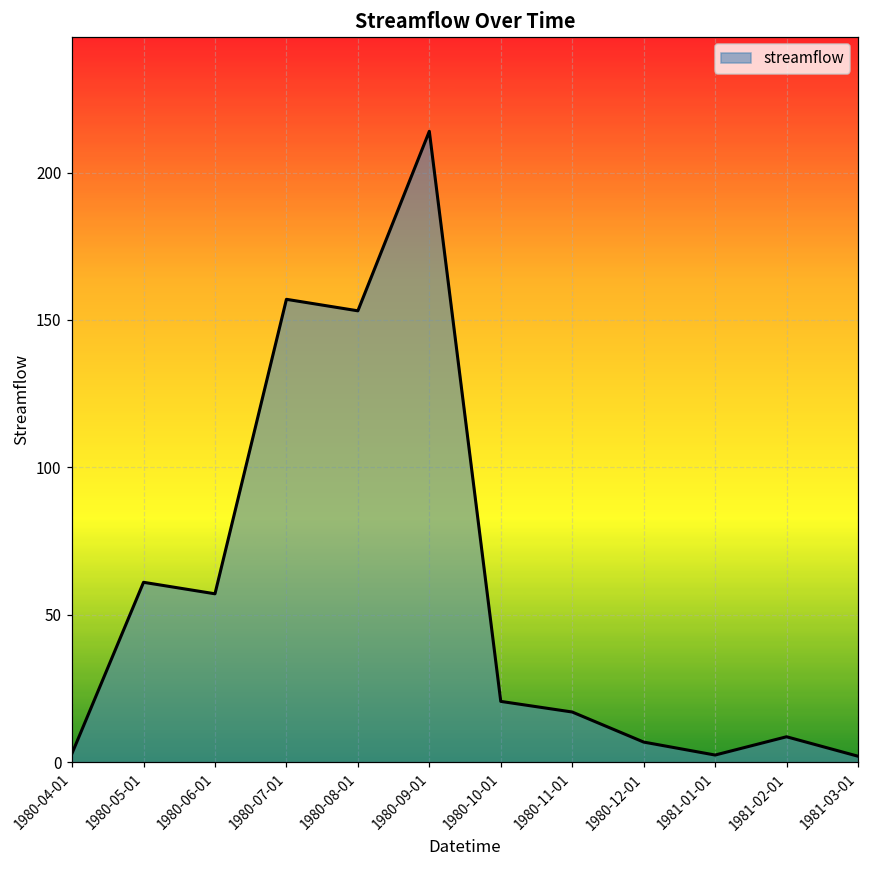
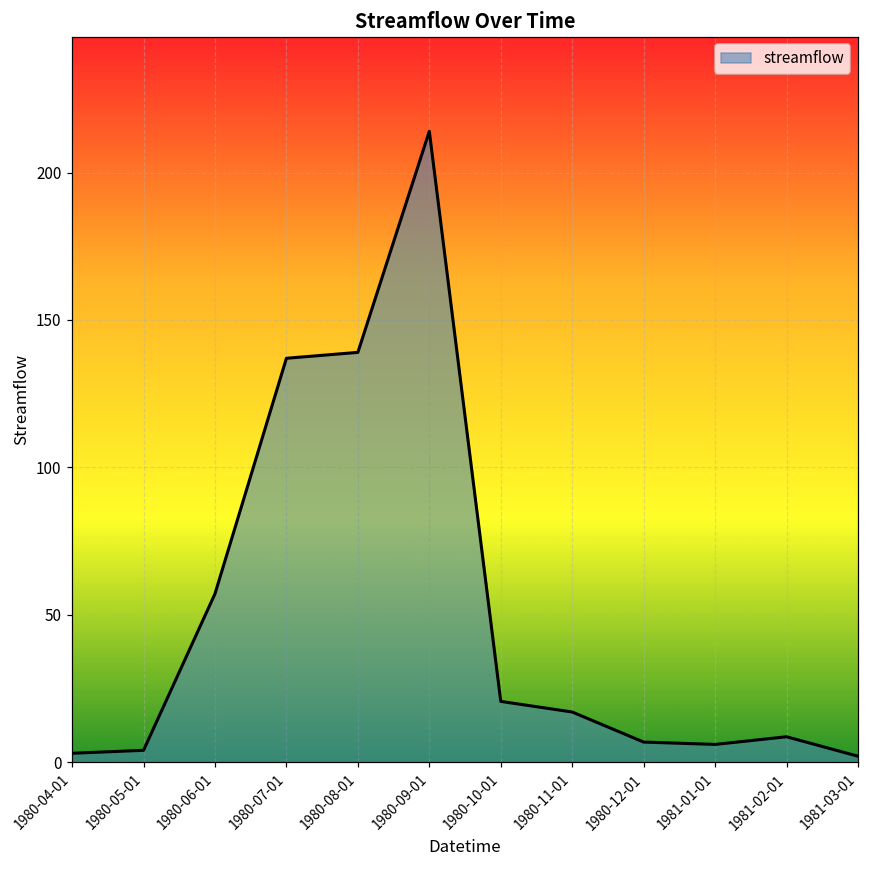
  {
    "1980-04-01": 3,
-   "1980-05-01": 61,
+   "1980-05-01": 4,
    "1980-06-01": 57,
-   "1980-07-01": 157,
-   "1980-08-01": 153,
+   "1980-07-01": 137,
+   "1980-08-01": 139,
    "1980-09-01": 214,
    "1980-10-01": 21,
    "1980-11-01": 17,
    "1980-12-01": 7,
-   "1981-01-01": 2,
+   "1981-01-01": 6,
    "1981-02-01": 9,
    "1981-03-01": 2
  }
